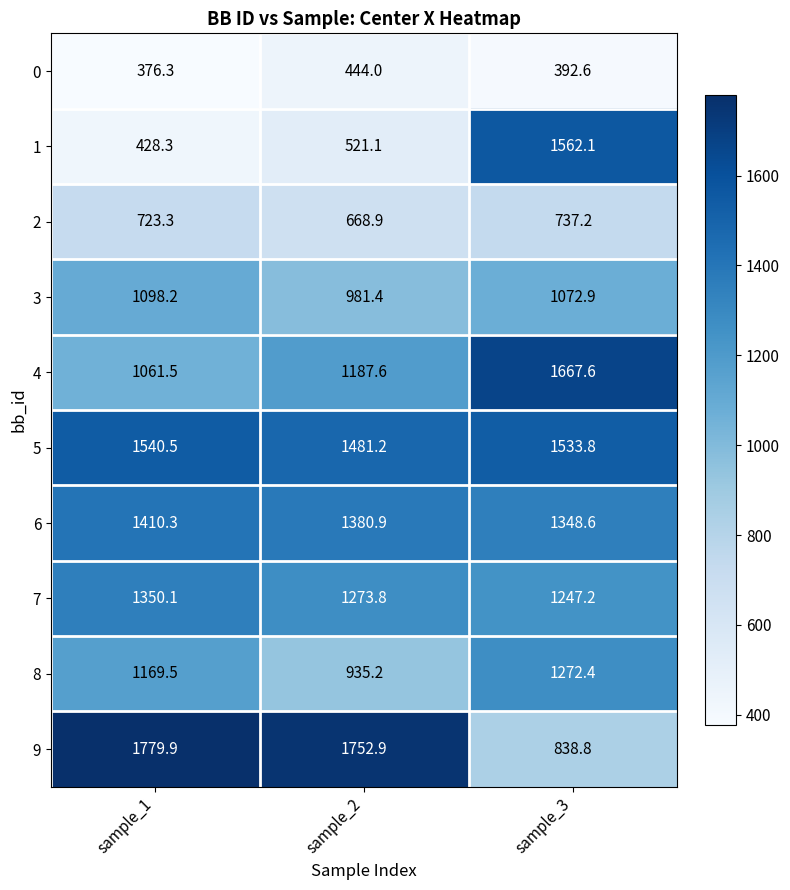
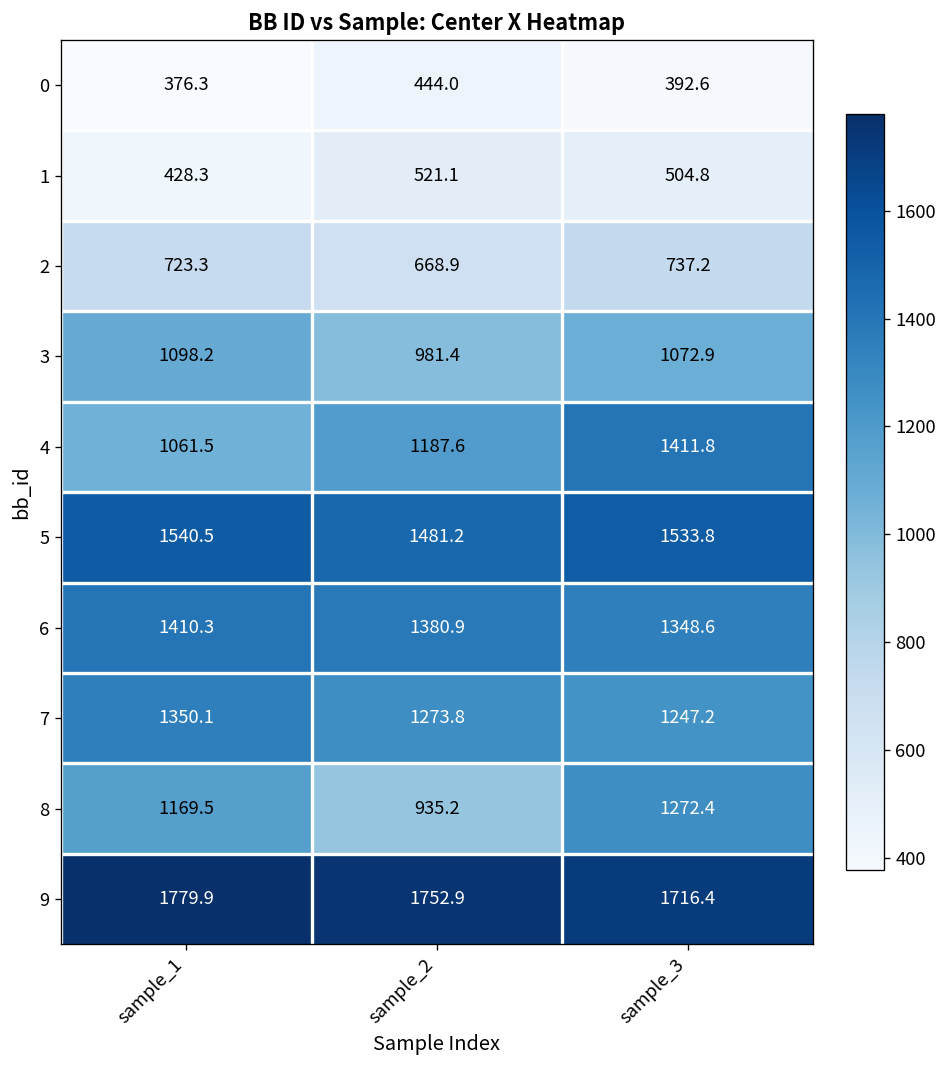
  {
    "0": {
      "sample_1": 376.3,
      "sample_2": 444.0,
      "sample_3": 392.6
    },
    "1": {
      "sample_1": 428.3,
      "sample_2": 521.1,
-     "sample_3": 1562.1
+     "sample_3": 504.8
    },
    "2": {
      "sample_1": 723.3,
      "sample_2": 668.9,
      "sample_3": 737.2
    },
    "3": {
      "sample_1": 1098.2,
      "sample_2": 981.4,
      "sample_3": 1072.9
    },
    "4": {
      "sample_1": 1061.5,
      "sample_2": 1187.6,
-     "sample_3": 1667.6
+     "sample_3": 1411.8
    },
    "5": {
      "sample_1": 1540.5,
      "sample_2": 1481.2,
      "sample_3": 1533.8
    },
    "6": {
      "sample_1": 1410.3,
      "sample_2": 1380.9,
      "sample_3": 1348.6
    },
    "7": {
      "sample_1": 1350.1,
      "sample_2": 1273.8,
      "sample_3": 1247.2
    },
    "8": {
      "sample_1": 1169.5,
      "sample_2": 935.2,
      "sample_3": 1272.4
    },
    "9": {
      "sample_1": 1779.9,
      "sample_2": 1752.9,
-     "sample_3": 838.8
+     "sample_3": 1716.4
    }
  }
